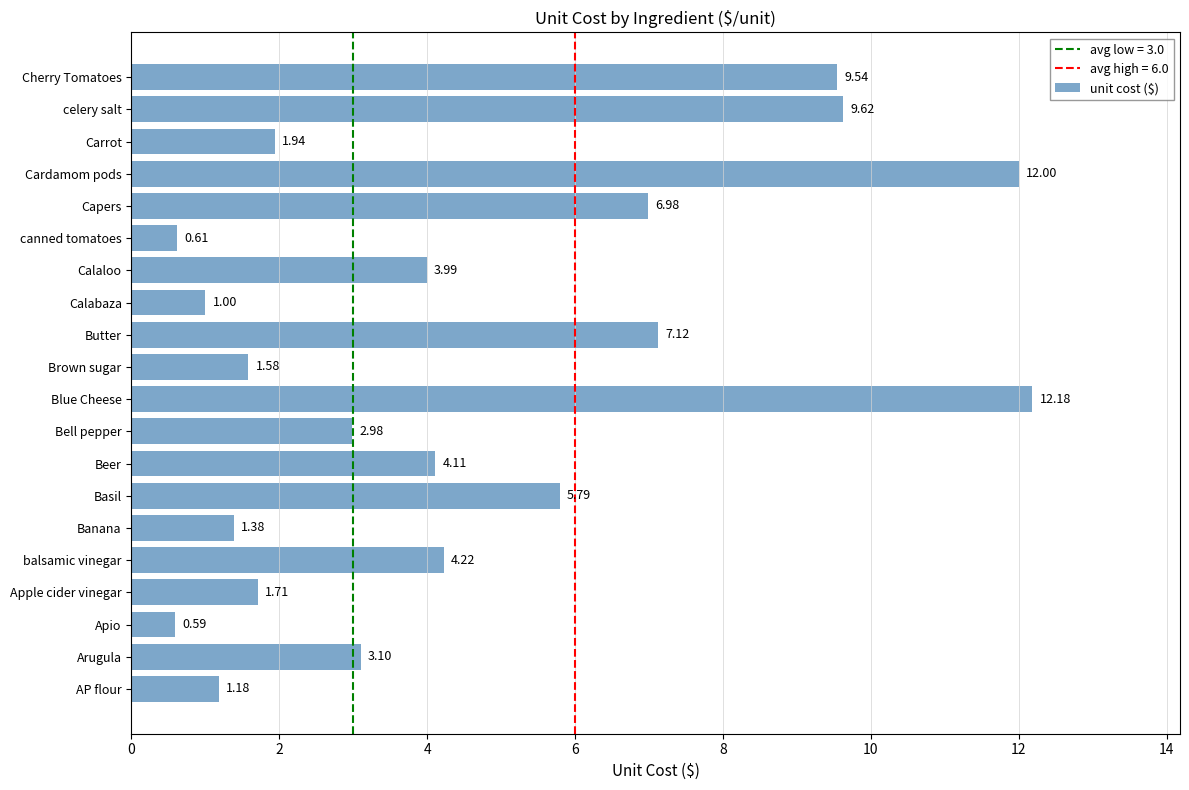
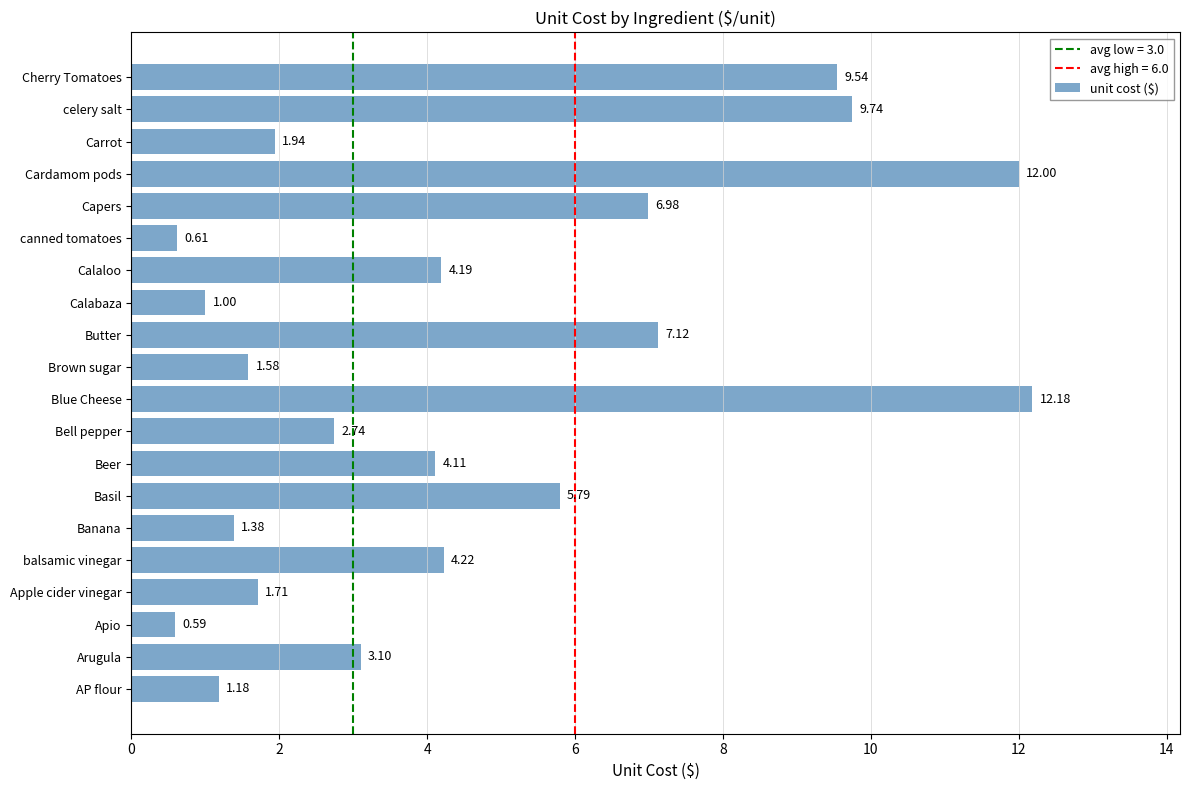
  {
    "Cherry Tomatoes": 9.54,
-   "celery salt": 9.62,
+   "celery salt": 9.74,
    "Carrot": 1.94,
    "Cardamom pods": 12.00,
    "Capers": 6.98,
    "canned tomatoes": 0.61,
-   "Calaloo": 3.99,
+   "Calaloo": 4.19,
    "Calabaza": 1.00,
    "Butter": 7.12,
    "Brown sugar": 1.58,
    "Blue Cheese": 12.18,
-   "Bell pepper": 2.98,
+   "Bell pepper": 2.74,
    "Beer": 4.11,
    "Basil": 5.79,
    "Banana": 1.38,
    "balsamic vinegar": 4.22,
    "Apple cider vinegar": 1.71,
    "Apio": 0.59,
    "Arugula": 3.10,
    "AP flour": 1.18
  }
